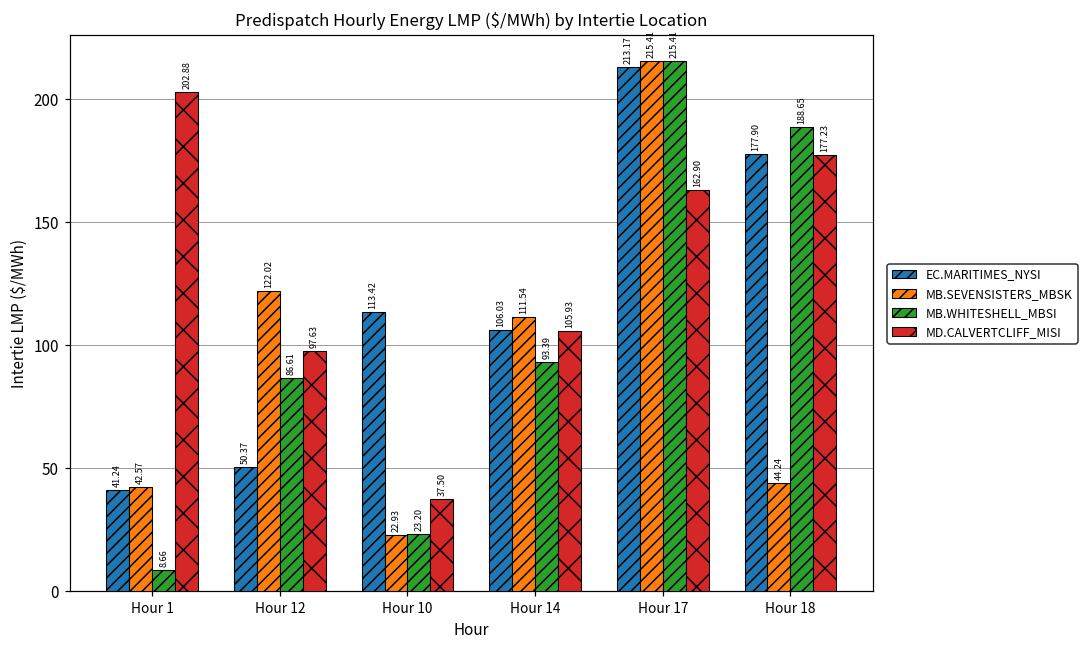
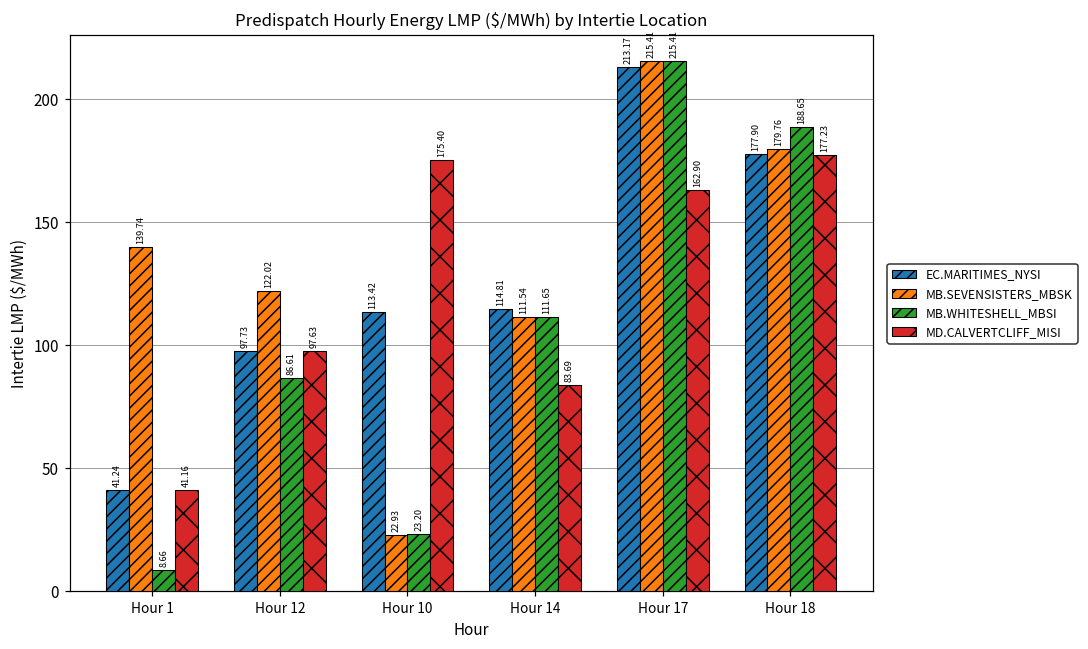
  {
    "EC.MARITIMES_NYSI": {
      "Hour 1": 41.24,
-     "Hour 12": 50.37,
+     "Hour 12": 97.73,
      "Hour 10": 113.42,
-     "Hour 14": 106.03,
+     "Hour 14": 114.81,
      "Hour 17": 213.17,
      "Hour 18": 177.90
    },
    "MB.SEVENSISTERS_MBSK": {
-     "Hour 1": 42.57,
+     "Hour 1": 139.74,
      "Hour 12": 122.02,
      "Hour 10": 22.93,
      "Hour 14": 111.54,
      "Hour 17": 215.41,
-     "Hour 18": 44.24
+     "Hour 18": 179.76
    },
    "MB.WHITESHELL_MBSI": {
      "Hour 1": 8.66,
      "Hour 12": 86.61,
      "Hour 10": 23.20,
-     "Hour 14": 93.39,
+     "Hour 14": 111.65,
      "Hour 17": 215.41,
      "Hour 18": 188.65
    },
    "MD.CALVERTCLIFF_MISI": {
-     "Hour 1": 202.88,
+     "Hour 1": 41.16,
      "Hour 12": 97.63,
-     "Hour 10": 37.50,
-     "Hour 14": 105.93,
+     "Hour 10": 175.40,
+     "Hour 14": 83.69,
      "Hour 17": 162.90,
      "Hour 18": 177.23
    }
  }
